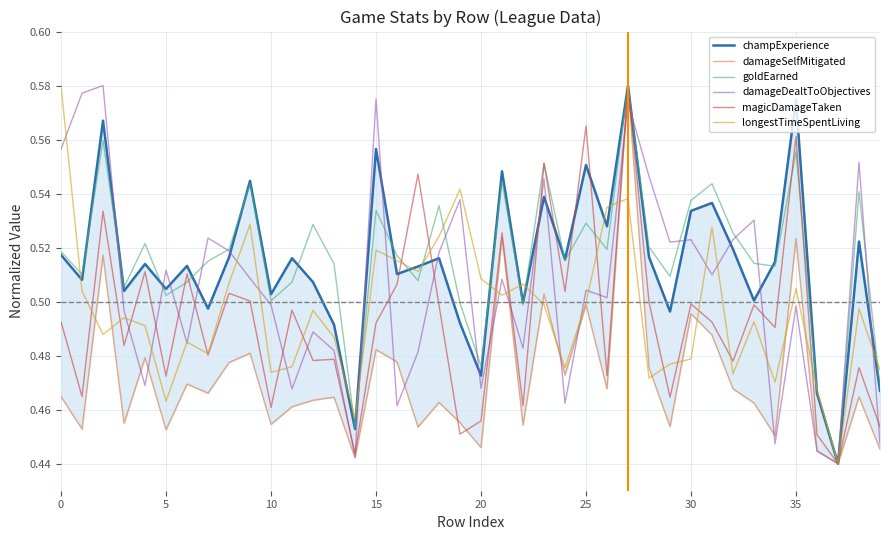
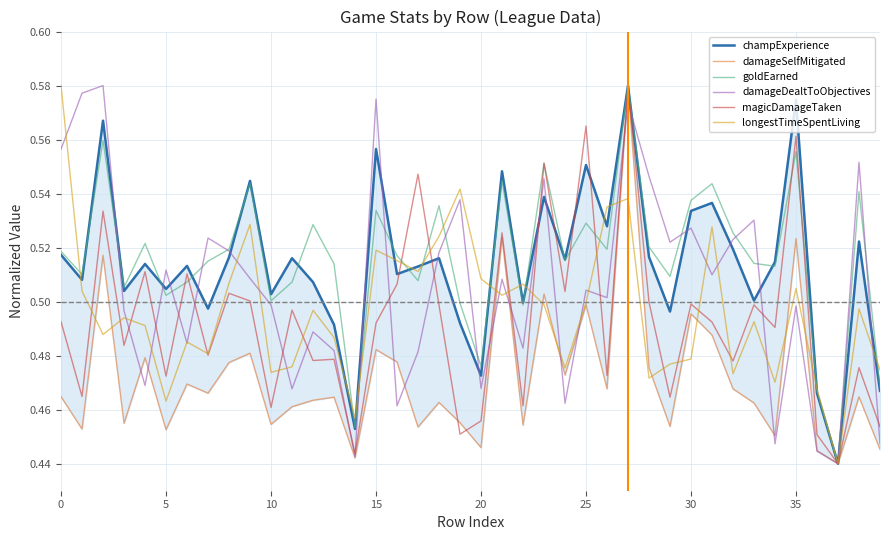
  {
    "champExperience": {
      "0": 0.517,
      "5": 0.505,
      "10": 0.503,
      "15": 0.557,
      "20": 0.473,
      "25": 0.551,
      "30": 0.534
    },
    "goldEarned": {
      "0": 0.519,
      "5": 0.502,
      "10": 0.500,
      "15": 0.534,
      "20": 0.476,
      "25": 0.529,
      "30": 0.537,
      "35": 0.556
    },
    "damageDealtToObjectives": {
      "0": 0.556,
      "5": 0.512,
      "10": 0.499,
      "15": 0.575,
      "20": 0.468,
      "25": 0.504,
-     "30": 0.523,
+     "30": 0.527,
      "35": 0.498
    }
  }
